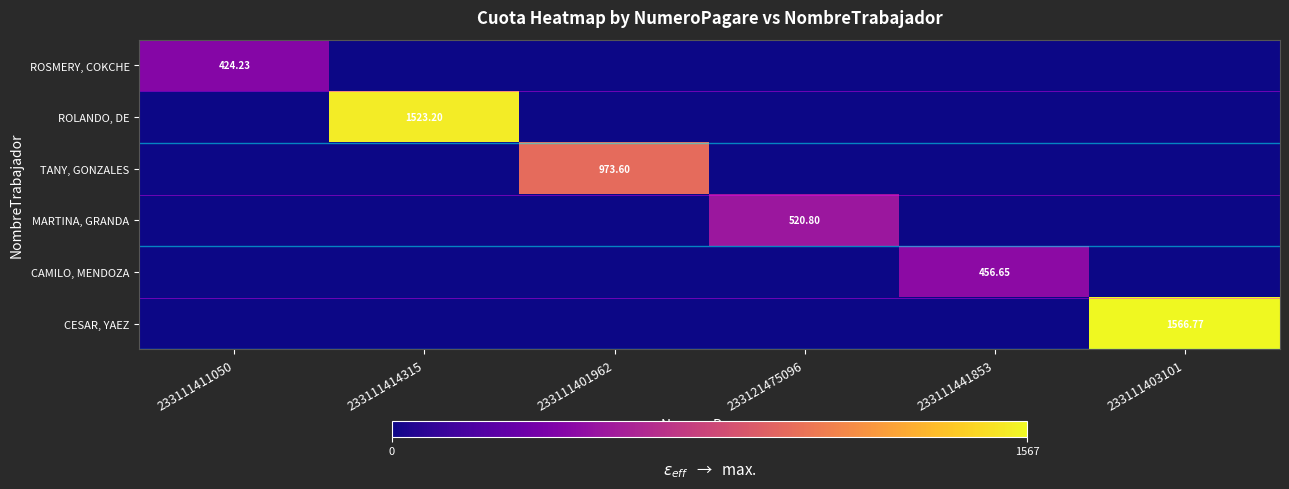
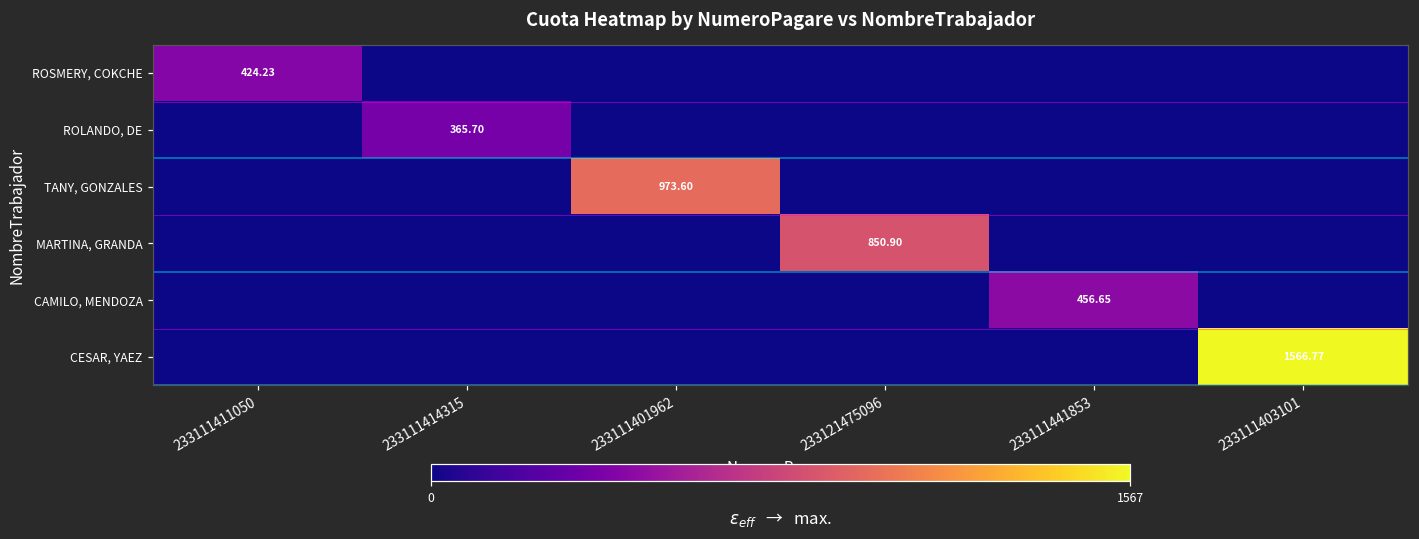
  {
    "ROSMERY, COKCHE": {
      "233111411050": 424.23
    },
    "ROLANDO, DE": {
-     "233111414315": 1523.20
+     "233111414315": 365.70
    },
    "TANY, GONZALES": {
      "233111401962": 973.60
    },
    "MARTINA, GRANDA": {
-     "233121475096": 520.80
+     "233121475096": 850.90
    },
    "CAMILO, MENDOZA": {
      "233111441853": 456.65
    },
    "CESAR, YAEZ": {
      "233111403101": 1566.77
    }
  }
